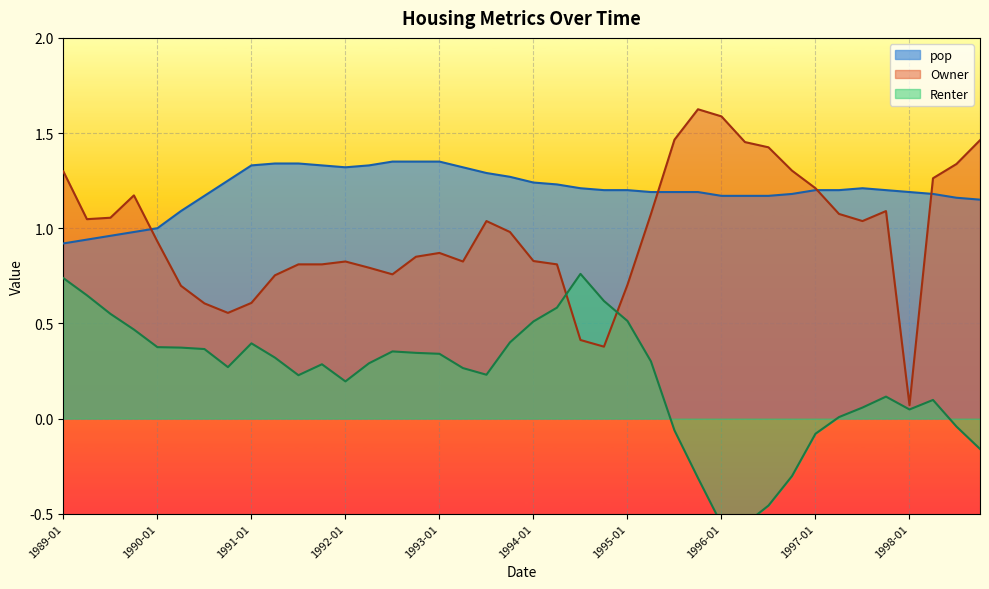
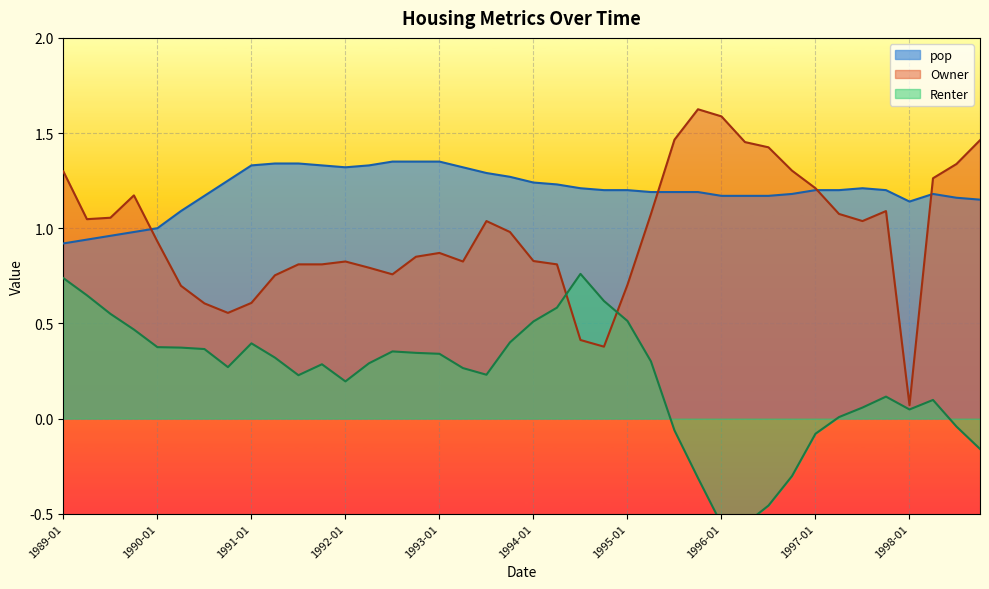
  {
    "pop": {
      "1989-01": 0.92,
      "1990-01": 1.00,
      "1991-01": 1.33,
      "1992-01": 1.32,
      "1993-01": 1.35,
      "1994-01": 1.24,
      "1995-01": 1.20,
      "1996-01": 1.17,
-     "1998-01": 1.19
+     "1998-01": 1.14
    },
    "Owner": {
      "1989-01": 1.30,
      "1990-01": 0.93,
      "1991-01": 0.61,
      "1992-01": 0.83,
      "1993-01": 0.87,
      "1994-01": 0.83,
      "1995-01": 0.70,
      "1996-01": 1.59,
      "1998-01": 0.07
    }
  }
